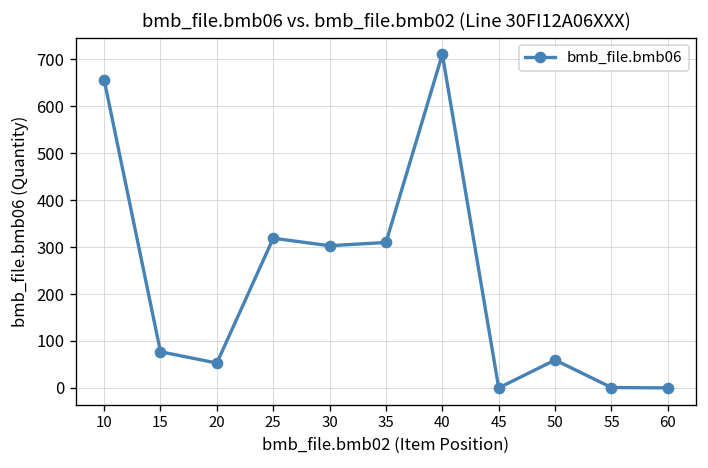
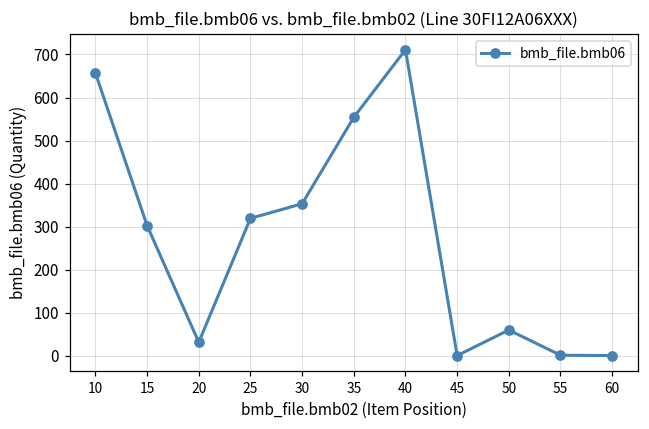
  {
    "10": 660,
-   "15": 80,
-   "20": 50,
+   "15": 300,
+   "20": 30,
    "25": 320,
-   "30": 300,
-   "35": 310,
+   "30": 350,
+   "35": 550,
    "40": 710,
    "45": 0,
    "50": 60,
    "55": 0,
    "60": 0
  }
